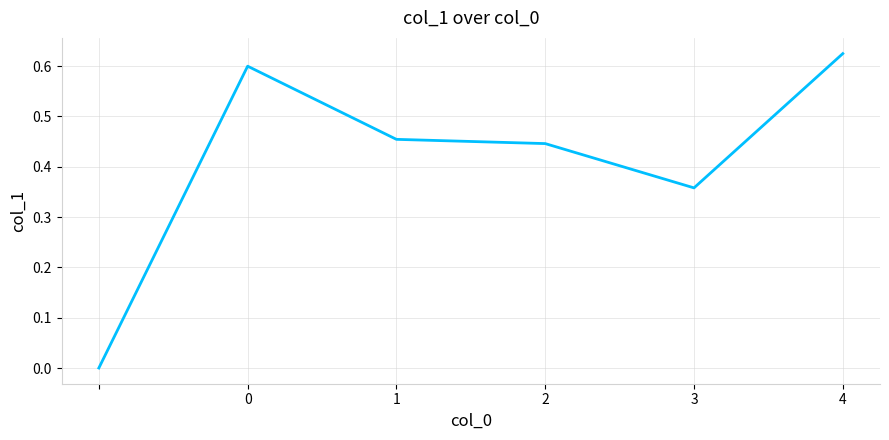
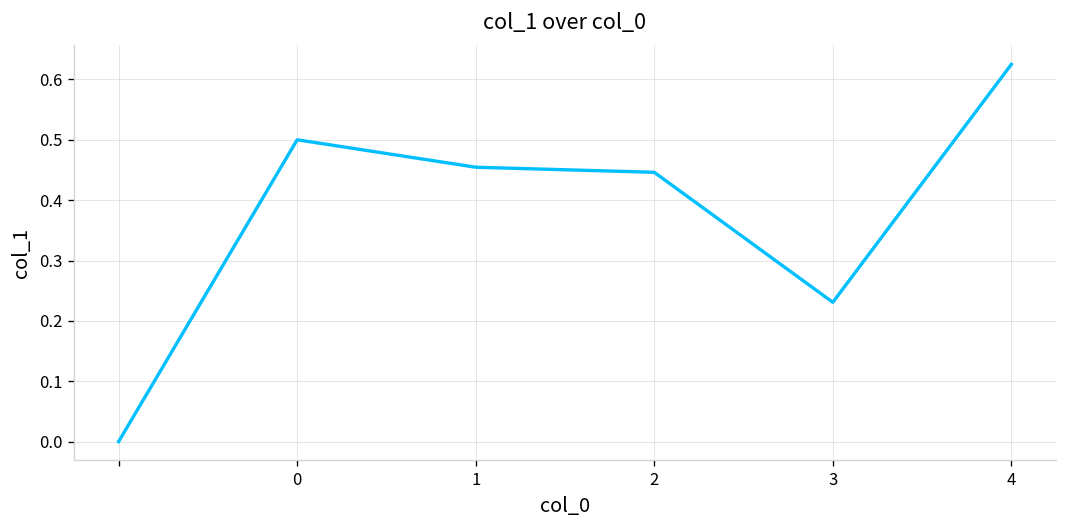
  {
-   "0": 0.6,
+   "0": 0.5,
    "1": 0.45,
    "2": 0.45,
-   "3": 0.36,
+   "3": 0.23,
    "4": 0.63
  }
